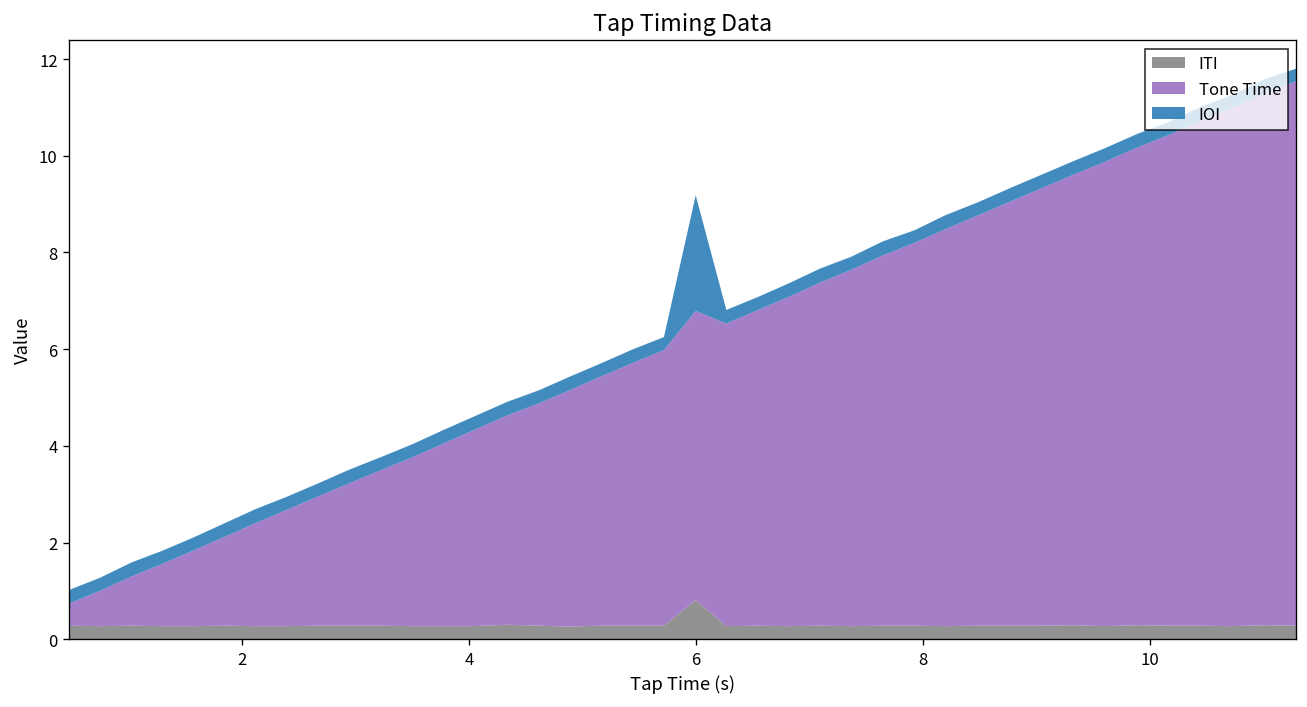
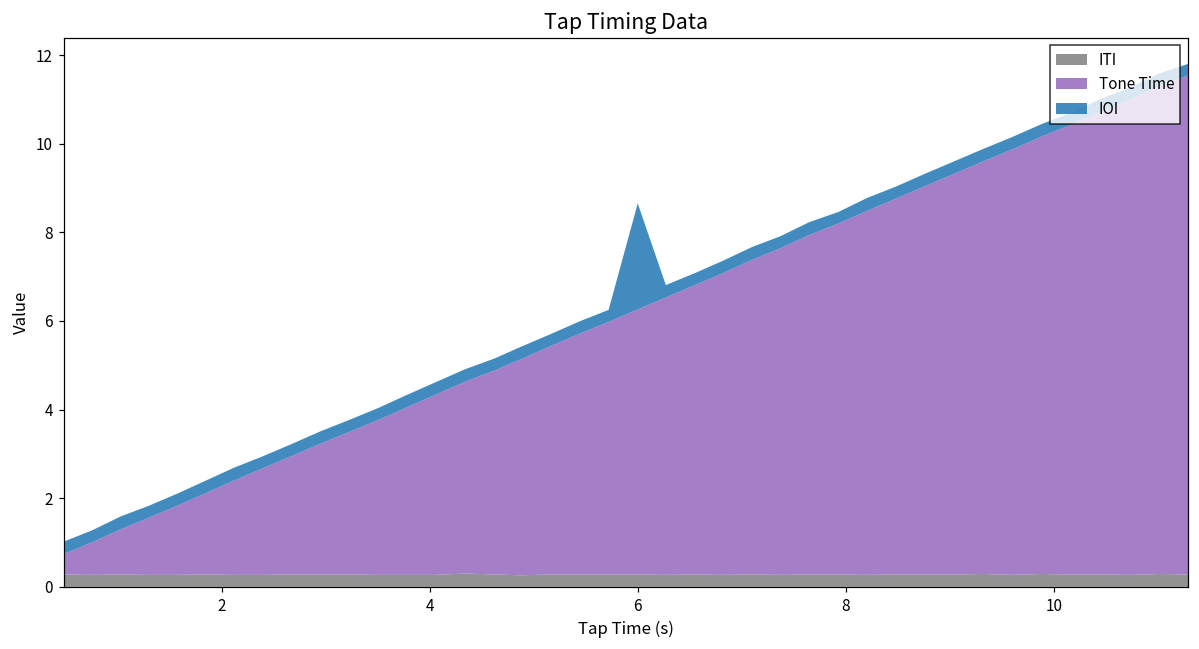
  {
    "ITI": {
-     "6": 0.8
+     "6": 0.3
    },
    "Tone Time": {
      "6": 6.0
    },
    "IOI": {
      "6": 2.4
    }
  }
